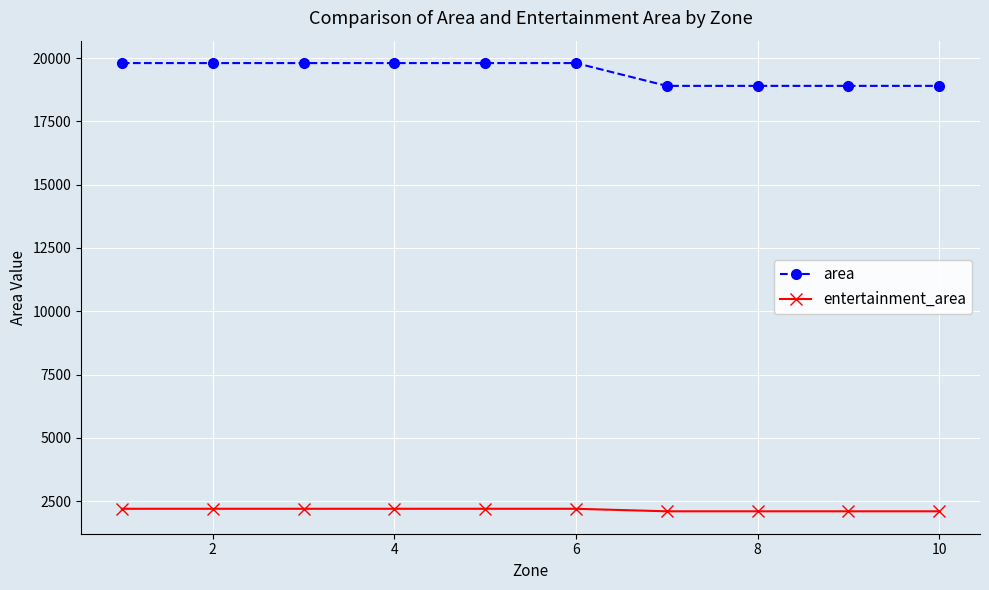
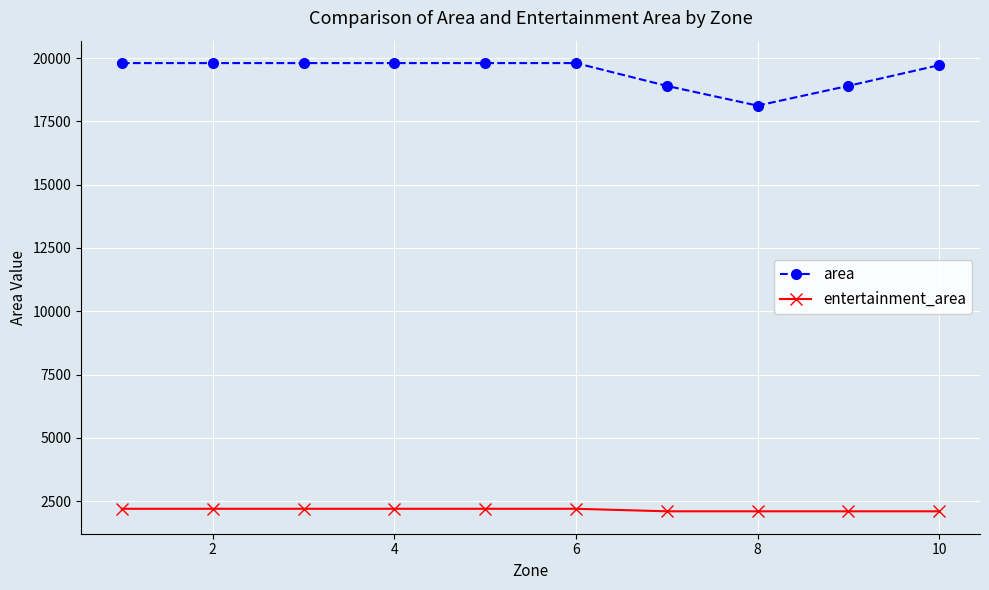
  {
    "area": {
      "2": 19800,
      "4": 19800,
      "6": 19800,
-     "8": 18900,
-     "10": 18900
+     "8": 18100,
+     "10": 19700
    },
    "entertainment_area": {
      "2": 2200,
      "4": 2200,
      "6": 2200,
      "8": 2100,
      "10": 2100
    }
  }
